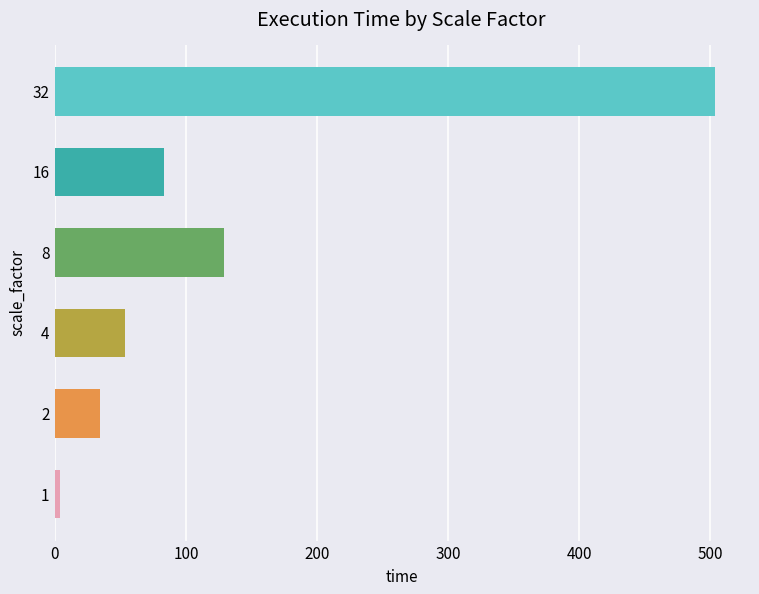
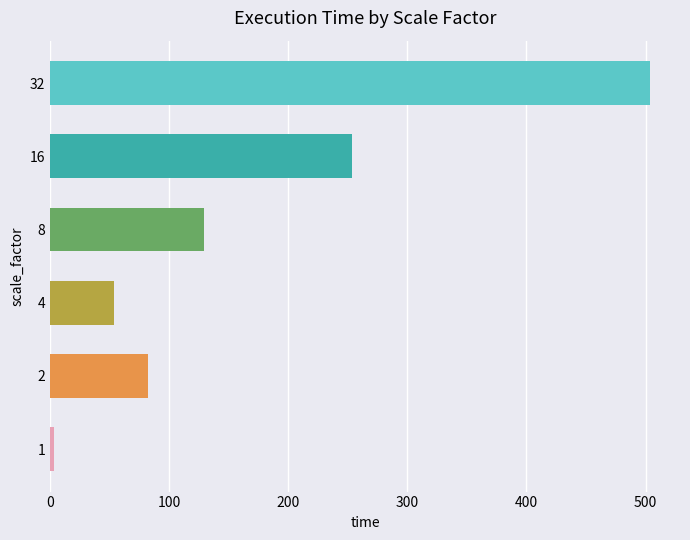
  {
    "32": 504,
-   "16": 83,
+   "16": 254,
    "8": 129,
    "4": 54,
-   "2": 35,
+   "2": 82,
    "1": 4
  }
